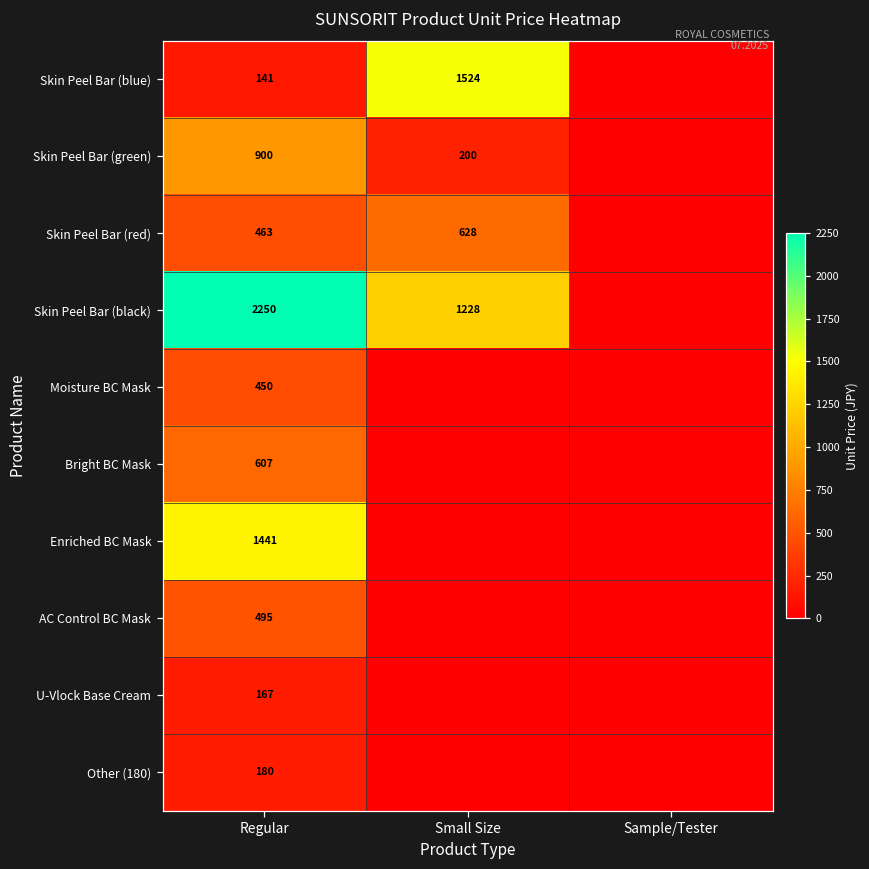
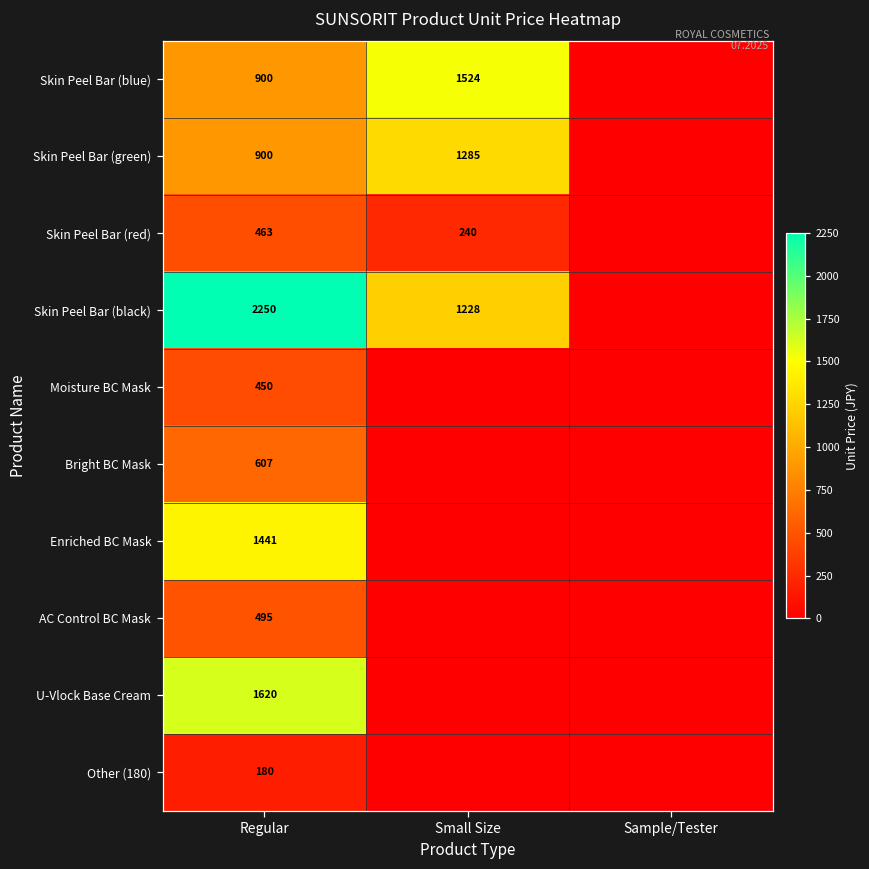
  {
    "Skin Peel Bar (blue)": {
-     "Regular": 141,
+     "Regular": 900,
      "Small Size": 1524
    },
    "Skin Peel Bar (green)": {
      "Regular": 900,
-     "Small Size": 200
+     "Small Size": 1285
    },
    "Skin Peel Bar (red)": {
      "Regular": 463,
-     "Small Size": 628
+     "Small Size": 240
    },
    "Skin Peel Bar (black)": {
      "Regular": 2250,
      "Small Size": 1228
    },
    "Moisture BC Mask": {
      "Regular": 450
    },
    "Bright BC Mask": {
      "Regular": 607
    },
    "Enriched BC Mask": {
      "Regular": 1441
    },
    "AC Control BC Mask": {
      "Regular": 495
    },
    "U-Vlock Base Cream": {
-     "Regular": 167
+     "Regular": 1620
    },
    "Other (180)": {
      "Regular": 180
    }
  }
